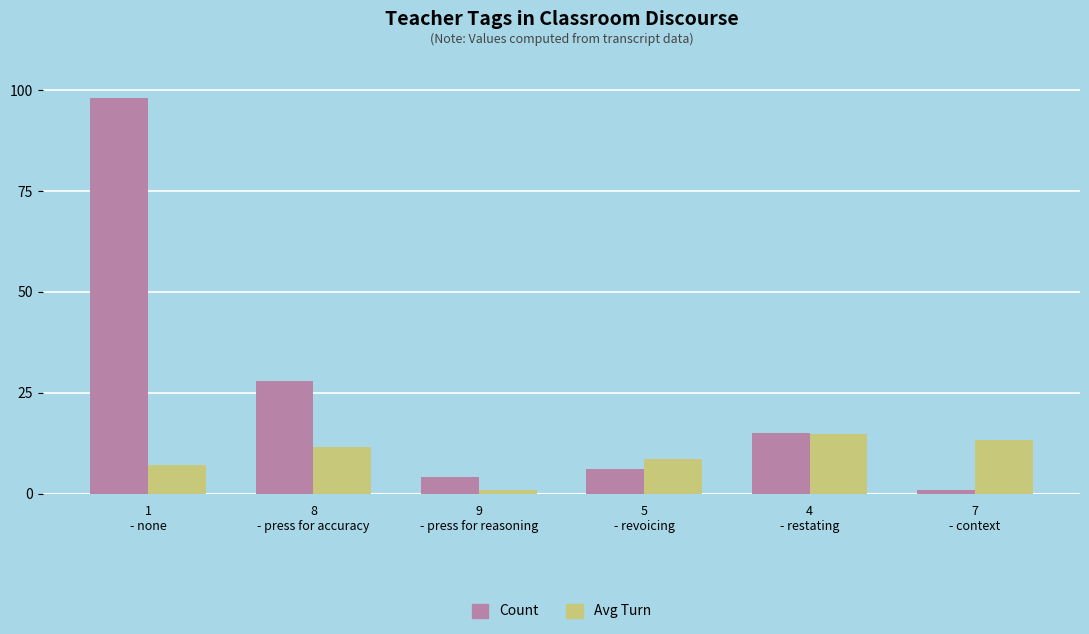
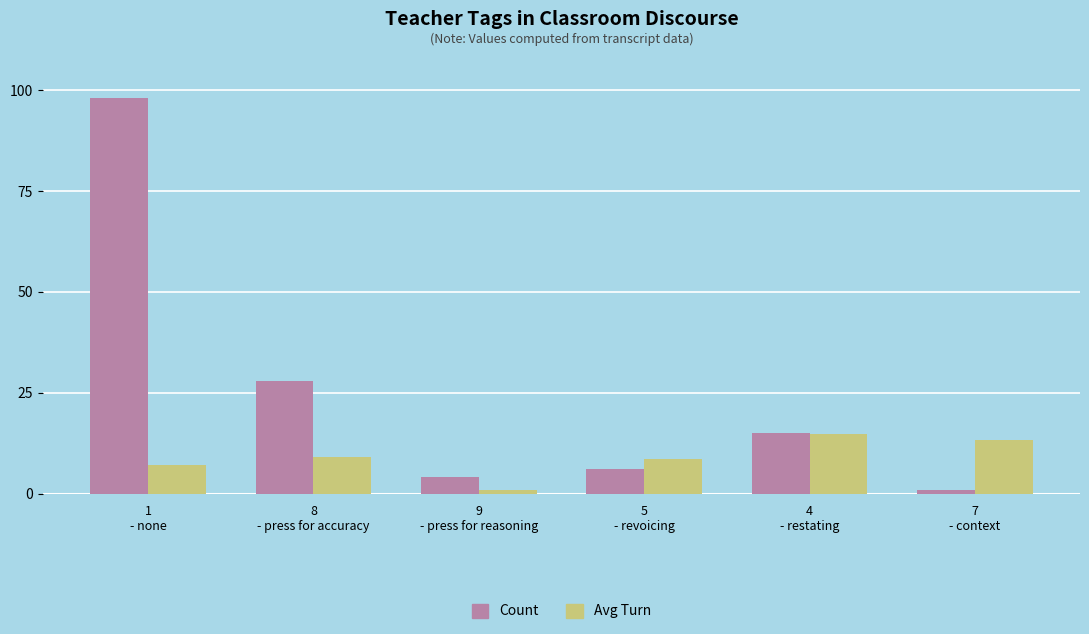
  {
    "Count": {
      "1 - none": 98,
      "8 - press for accuracy": 28,
      "9 - press for reasoning": 4,
      "5 - revoicing": 6,
      "4 - restating": 15,
      "7 - context": 1
    },
    "Avg Turn": {
      "1 - none": 7,
-     "8 - press for accuracy": 12,
+     "8 - press for accuracy": 9,
      "9 - press for reasoning": 1,
      "5 - revoicing": 9,
      "4 - restating": 15,
      "7 - context": 13
    }
  }
